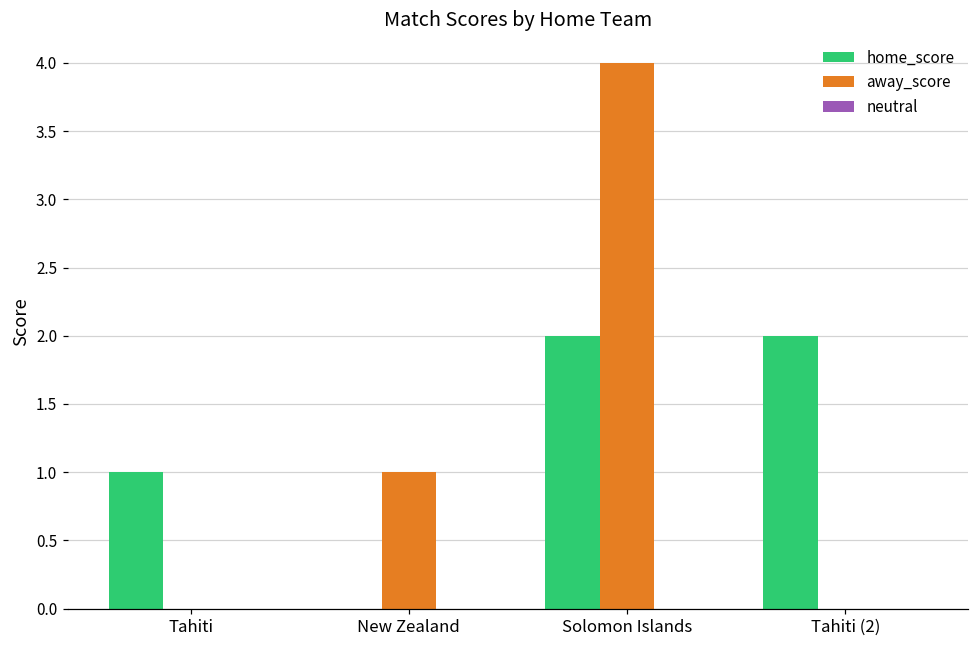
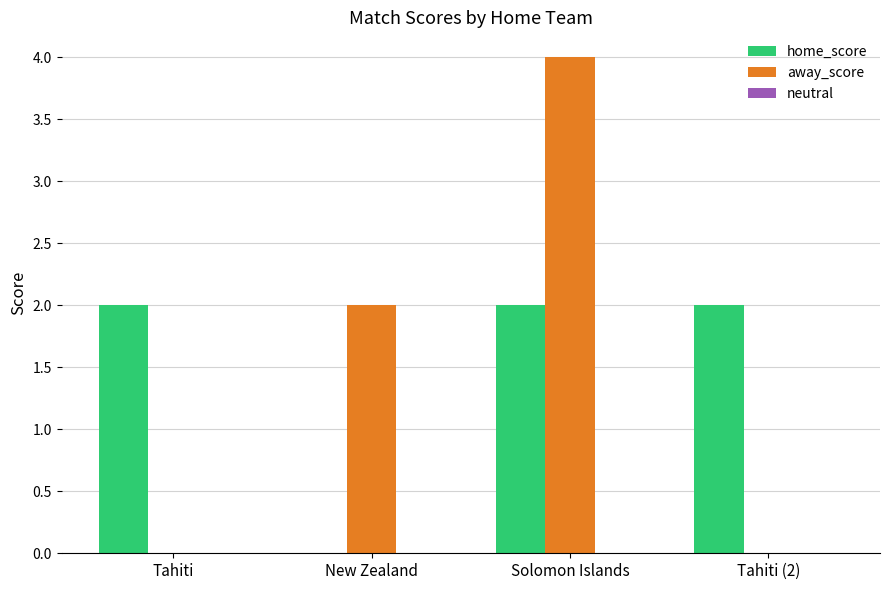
  {
    "home_score": {
-     "Tahiti": 1,
+     "Tahiti": 2,
      "New Zealand": 0,
      "Solomon Islands": 2,
      "Tahiti (2)": 2
    },
    "away_score": {
      "Tahiti": 0,
-     "New Zealand": 1,
+     "New Zealand": 2,
      "Solomon Islands": 4,
      "Tahiti (2)": 0
    },
    "neutral": {
      "Tahiti": 0,
      "New Zealand": 0,
      "Solomon Islands": 0,
      "Tahiti (2)": 0
    }
  }
